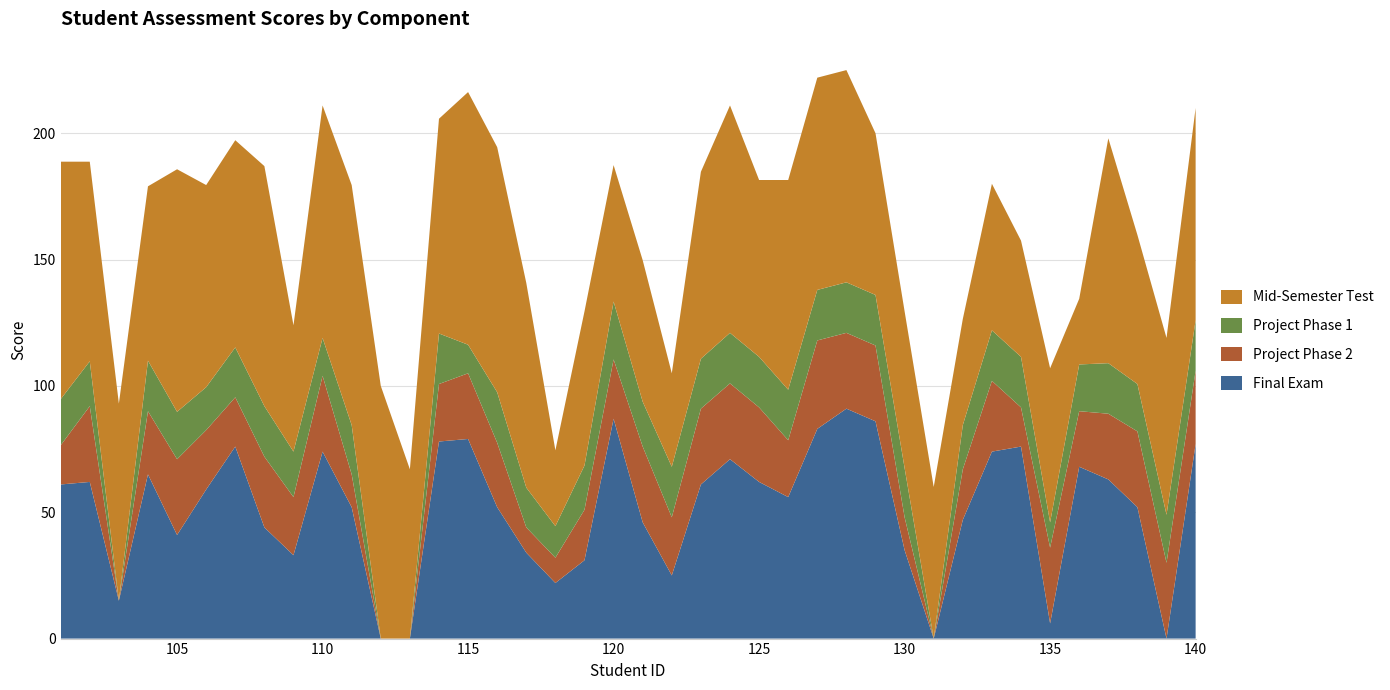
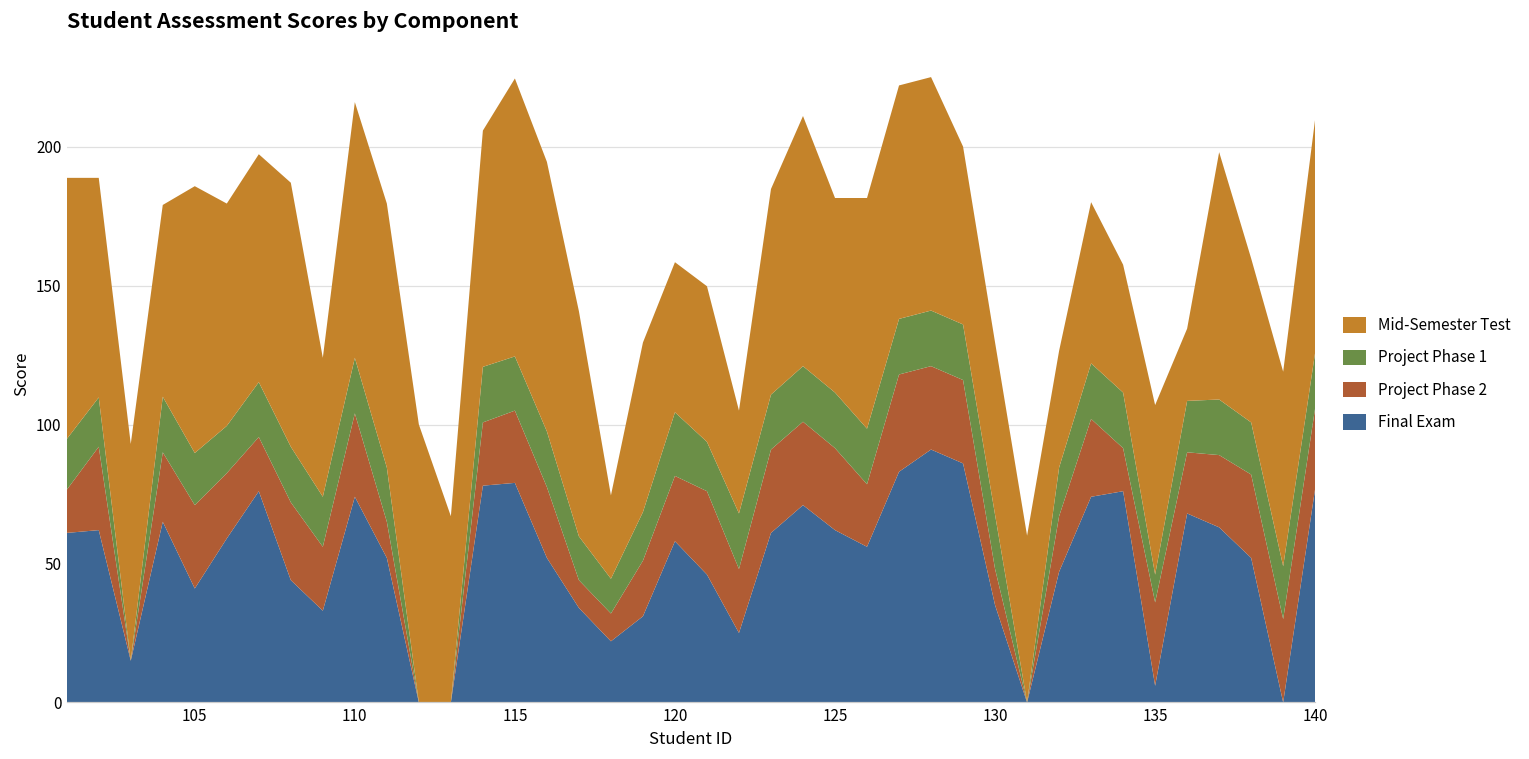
  {
    "Final Exam": {
-     "120": 87
+     "120": 58
    },
    "Project Phase 1": {
-     "110": 15,
-     "115": 11
+     "110": 20,
+     "115": 20
    }
  }
